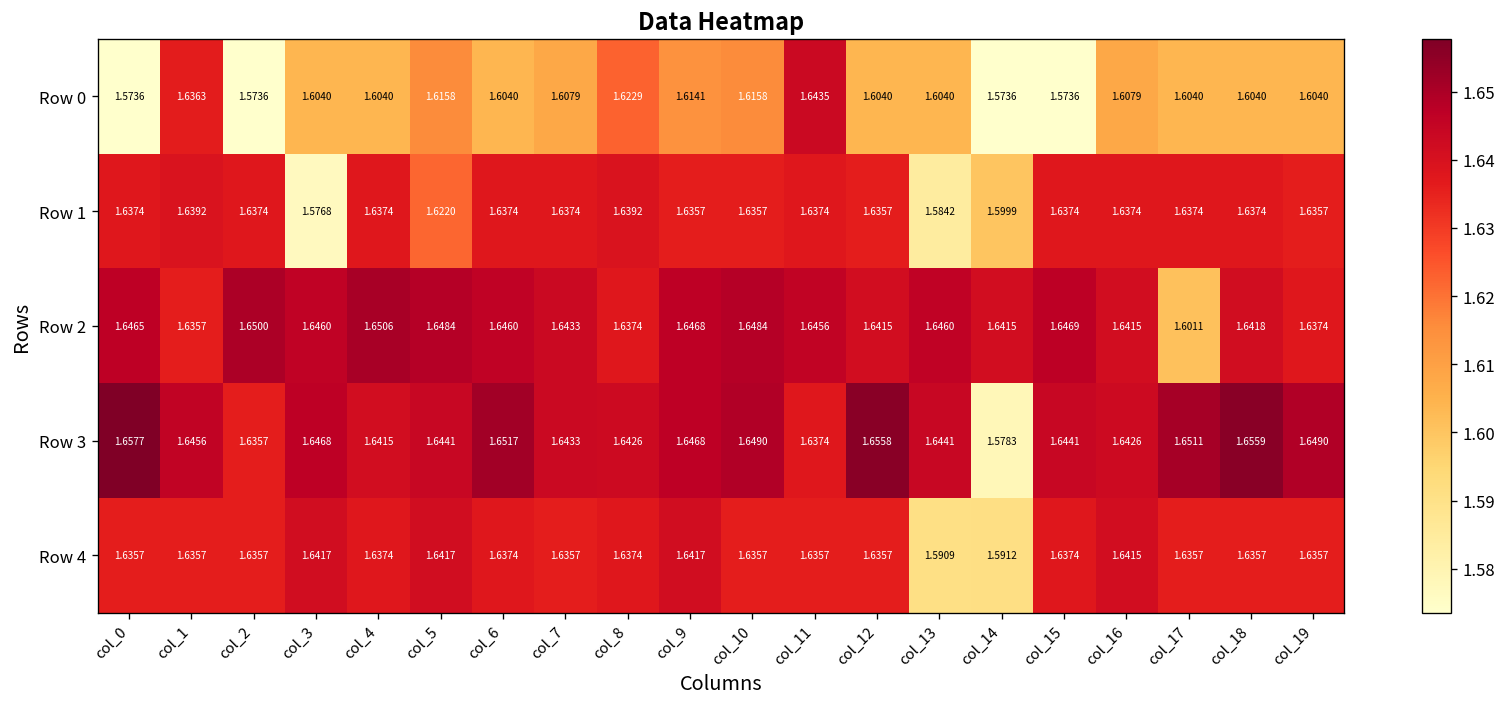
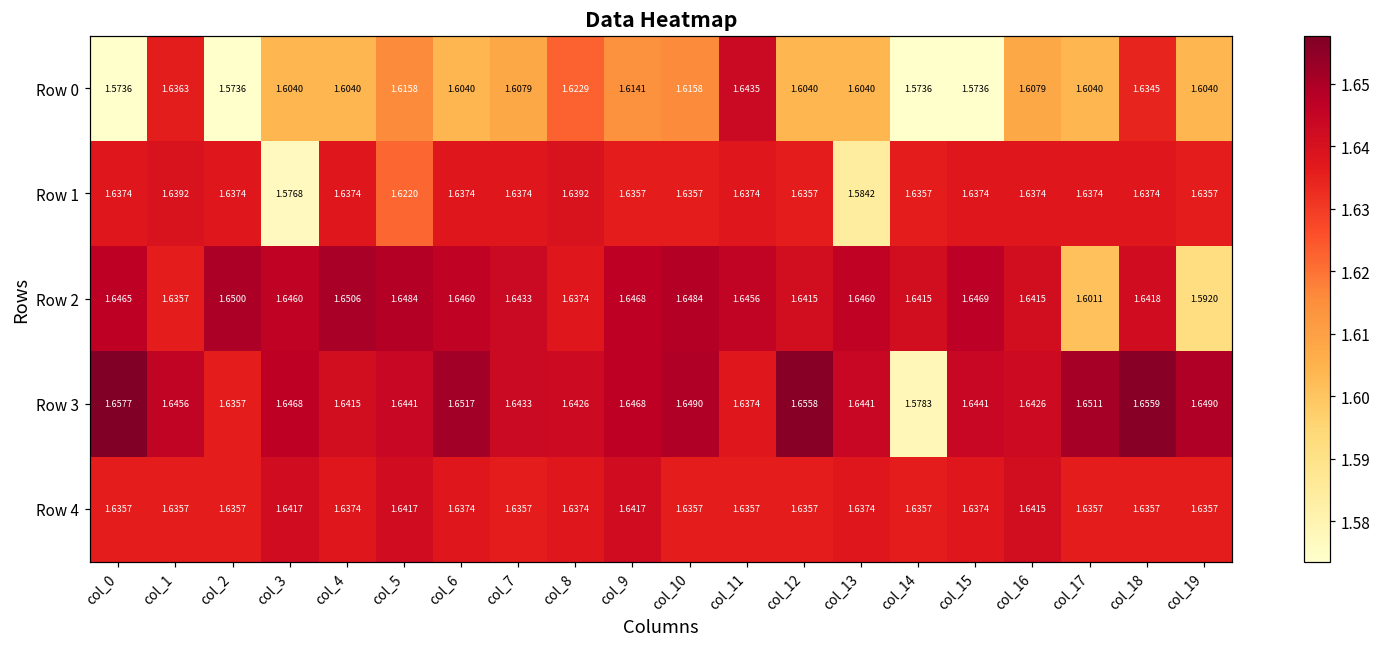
  {
    "Row 0": {
      "col_0": 1.5736,
      "col_1": 1.6363,
      "col_2": 1.5736,
      "col_3": 1.6040,
      "col_4": 1.6040,
      "col_5": 1.6158,
      "col_6": 1.6040,
      "col_7": 1.6079,
      "col_8": 1.6229,
      "col_9": 1.6141,
      "col_10": 1.6158,
      "col_11": 1.6435,
      "col_12": 1.6040,
      "col_13": 1.6040,
      "col_14": 1.5736,
      "col_15": 1.5736,
      "col_16": 1.6079,
      "col_17": 1.6040,
-     "col_18": 1.6040,
+     "col_18": 1.6345,
      "col_19": 1.6040
    },
    "Row 1": {
      "col_0": 1.6374,
      "col_1": 1.6392,
      "col_2": 1.6374,
      "col_3": 1.5768,
      "col_4": 1.6374,
      "col_5": 1.6220,
      "col_6": 1.6374,
      "col_7": 1.6374,
      "col_8": 1.6392,
      "col_9": 1.6357,
      "col_10": 1.6357,
      "col_11": 1.6374,
      "col_12": 1.6357,
      "col_13": 1.5842,
-     "col_14": 1.5999,
+     "col_14": 1.6357,
      "col_15": 1.6374,
      "col_16": 1.6374,
      "col_17": 1.6374,
      "col_18": 1.6374,
      "col_19": 1.6357
    },
    "Row 2": {
      "col_0": 1.6465,
      "col_1": 1.6357,
      "col_2": 1.6500,
      "col_3": 1.6460,
      "col_4": 1.6506,
      "col_5": 1.6484,
      "col_6": 1.6460,
      "col_7": 1.6433,
      "col_8": 1.6374,
      "col_9": 1.6468,
      "col_10": 1.6484,
      "col_11": 1.6456,
      "col_12": 1.6415,
      "col_13": 1.6460,
      "col_14": 1.6415,
      "col_15": 1.6469,
      "col_16": 1.6415,
      "col_17": 1.6011,
      "col_18": 1.6418,
-     "col_19": 1.6374
+     "col_19": 1.5920
    },
    "Row 3": {
      "col_0": 1.6577,
      "col_1": 1.6456,
      "col_2": 1.6357,
      "col_3": 1.6468,
      "col_4": 1.6415,
      "col_5": 1.6441,
      "col_6": 1.6517,
      "col_7": 1.6433,
      "col_8": 1.6426,
      "col_9": 1.6468,
      "col_10": 1.6490,
      "col_11": 1.6374,
      "col_12": 1.6558,
      "col_13": 1.6441,
      "col_14": 1.5783,
      "col_15": 1.6441,
      "col_16": 1.6426,
      "col_17": 1.6511,
      "col_18": 1.6559,
      "col_19": 1.6490
    },
    "Row 4": {
      "col_0": 1.6357,
      "col_1": 1.6357,
      "col_2": 1.6357,
      "col_3": 1.6417,
      "col_4": 1.6374,
      "col_5": 1.6417,
      "col_6": 1.6374,
      "col_7": 1.6357,
      "col_8": 1.6374,
      "col_9": 1.6417,
      "col_10": 1.6357,
      "col_11": 1.6357,
      "col_12": 1.6357,
-     "col_13": 1.5909,
-     "col_14": 1.5912,
+     "col_13": 1.6374,
+     "col_14": 1.6357,
      "col_15": 1.6374,
      "col_16": 1.6415,
      "col_17": 1.6357,
      "col_18": 1.6357,
      "col_19": 1.6357
    }
  }
